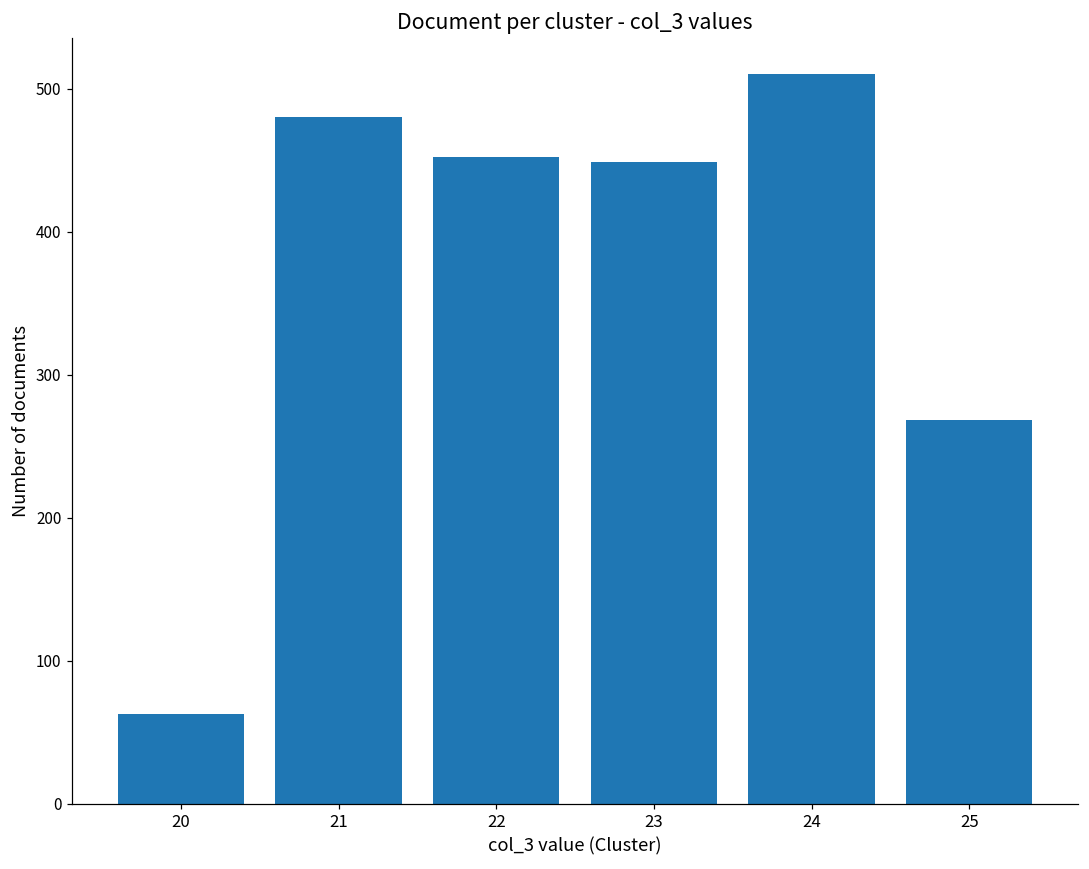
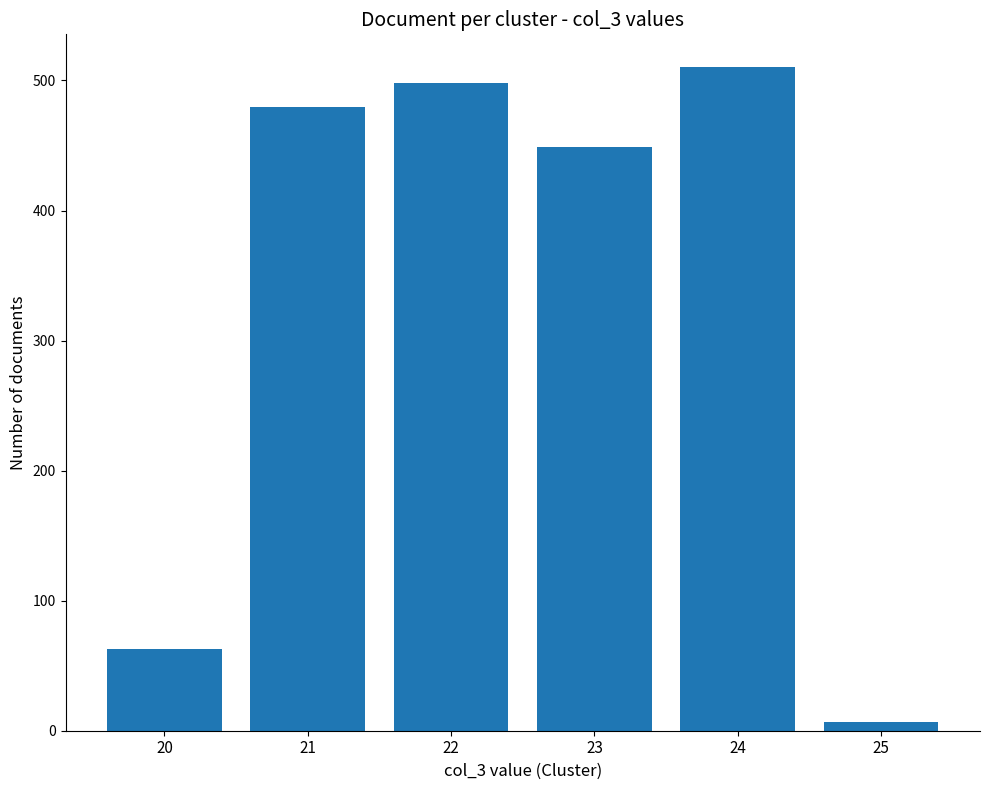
  {
    "20": 63,
    "21": 480,
-   "22": 452,
+   "22": 498,
    "23": 449,
    "24": 510,
-   "25": 268
+   "25": 7
  }
